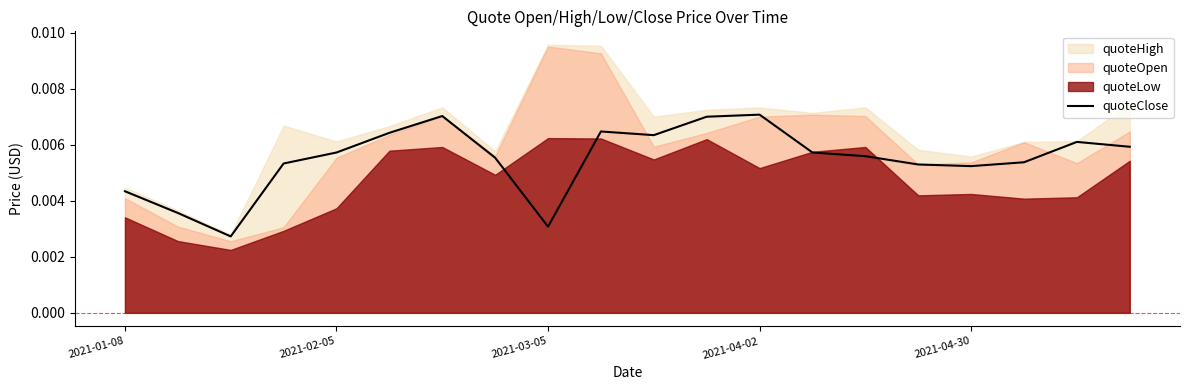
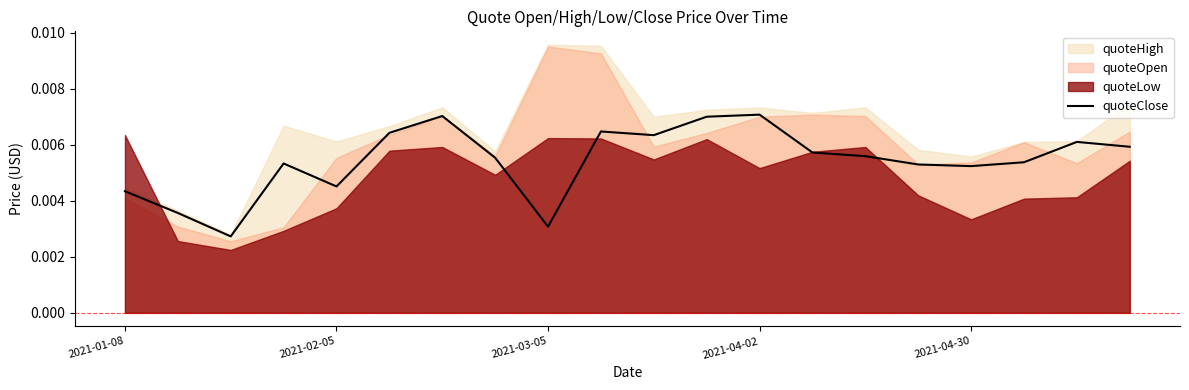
  {
    "quoteClose": {
      "2021-01-08": 0.0043,
-     "2021-02-05": 0.0057,
+     "2021-02-05": 0.0045,
      "2021-03-05": 0.0031,
      "2021-04-30": 0.0052
    },
    "quoteLow": {
-     "2021-01-08": 0.0034,
+     "2021-01-08": 0.0064,
      "2021-02-05": 0.0037,
      "2021-03-05": 0.0062,
      "2021-04-02": 0.0052,
-     "2021-04-30": 0.0042
+     "2021-04-30": 0.0033
    }
  }
